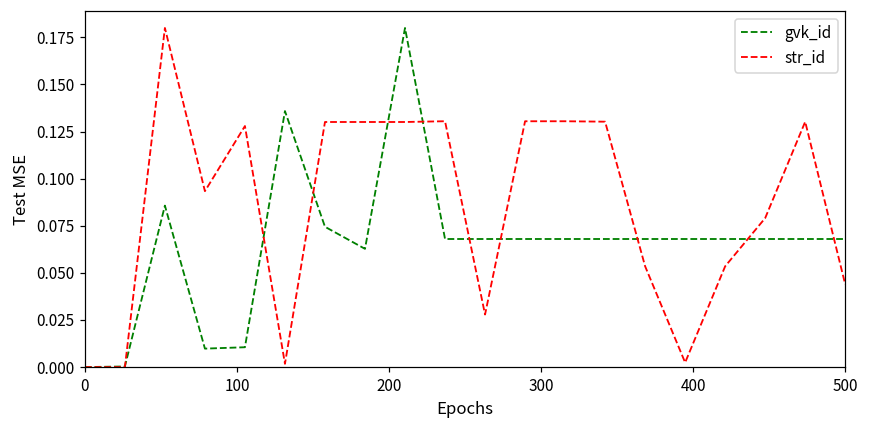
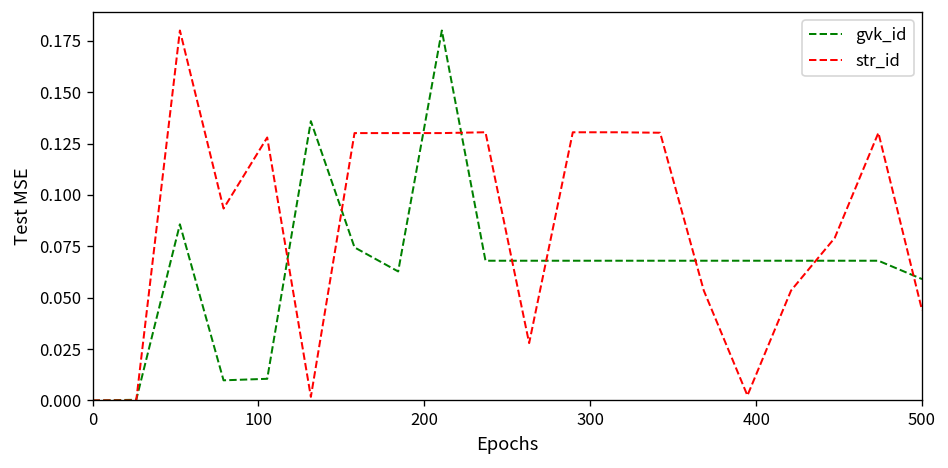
  {
    "gvk_id": {
-     "500": 0.068
+     "500": 0.059
    },
    "str_id": {
      "500": 0.044
    }
  }
